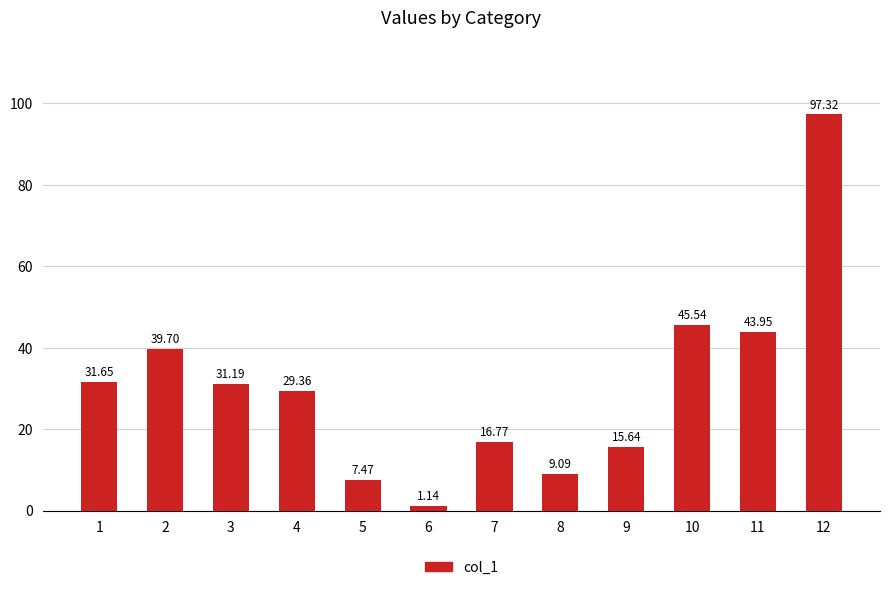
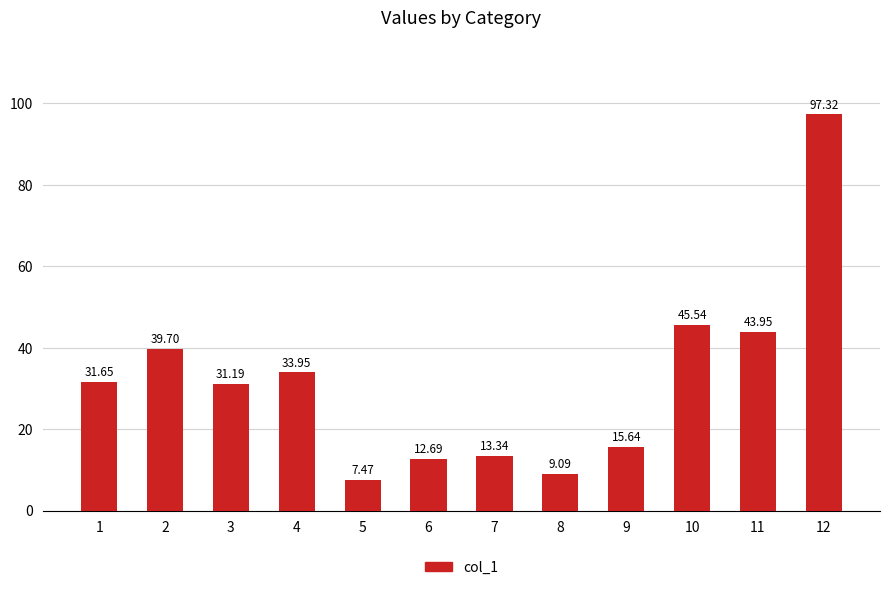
  {
    "1": 31.65,
    "2": 39.70,
    "3": 31.19,
-   "4": 29.36,
+   "4": 33.95,
    "5": 7.47,
-   "6": 1.14,
-   "7": 16.77,
+   "6": 12.69,
+   "7": 13.34,
    "8": 9.09,
    "9": 15.64,
    "10": 45.54,
    "11": 43.95,
    "12": 97.32
  }
